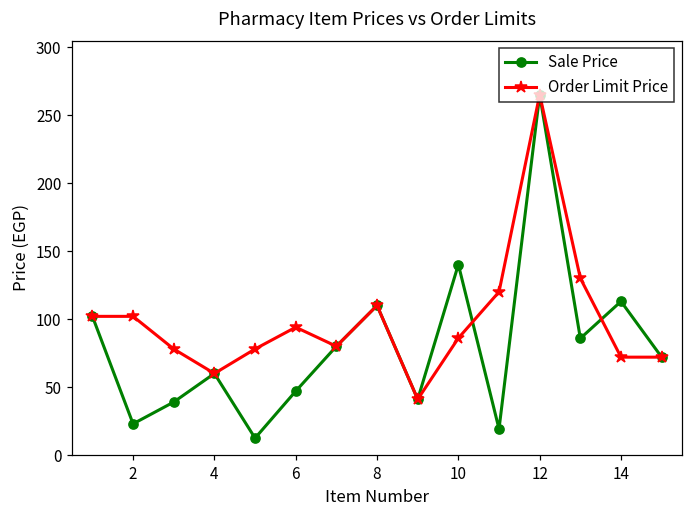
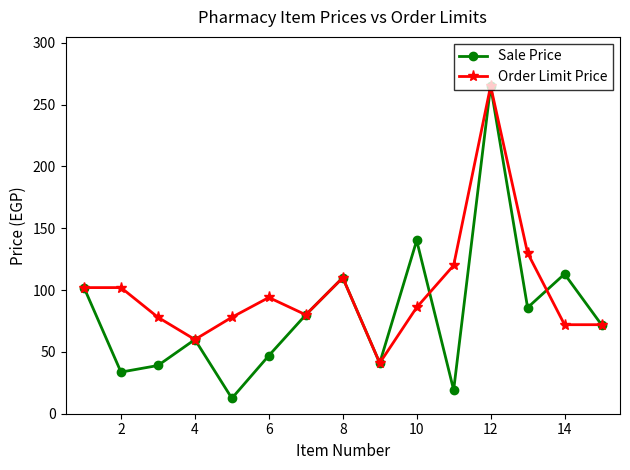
  {
    "Sale Price": {
-     "2": 23,
+     "2": 34,
      "6": 47,
      "10": 140,
      "14": 113
    },
    "Order Limit Price": {
      "2": 102,
      "6": 94,
      "10": 86,
      "14": 72
    }
  }
